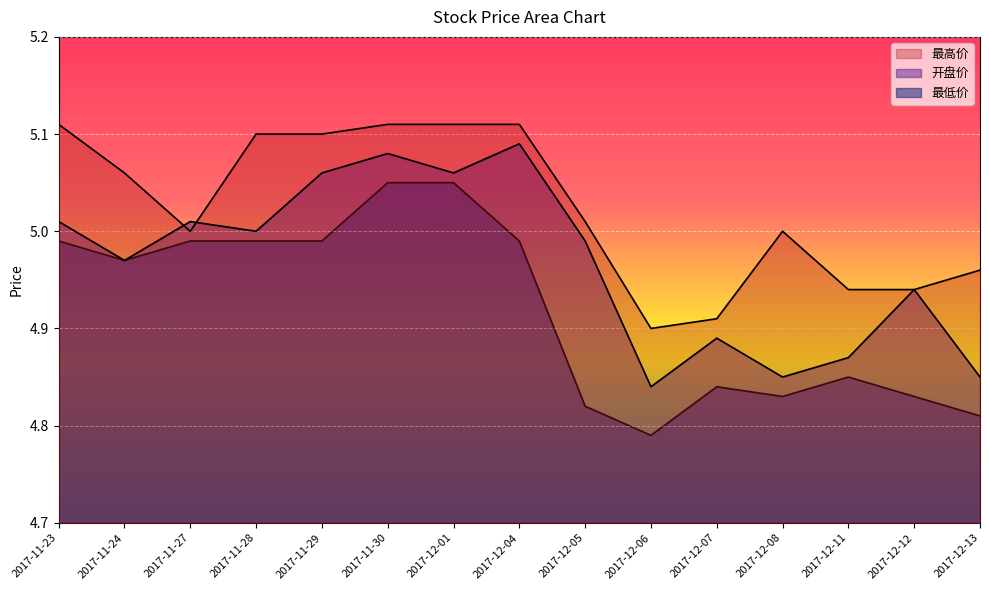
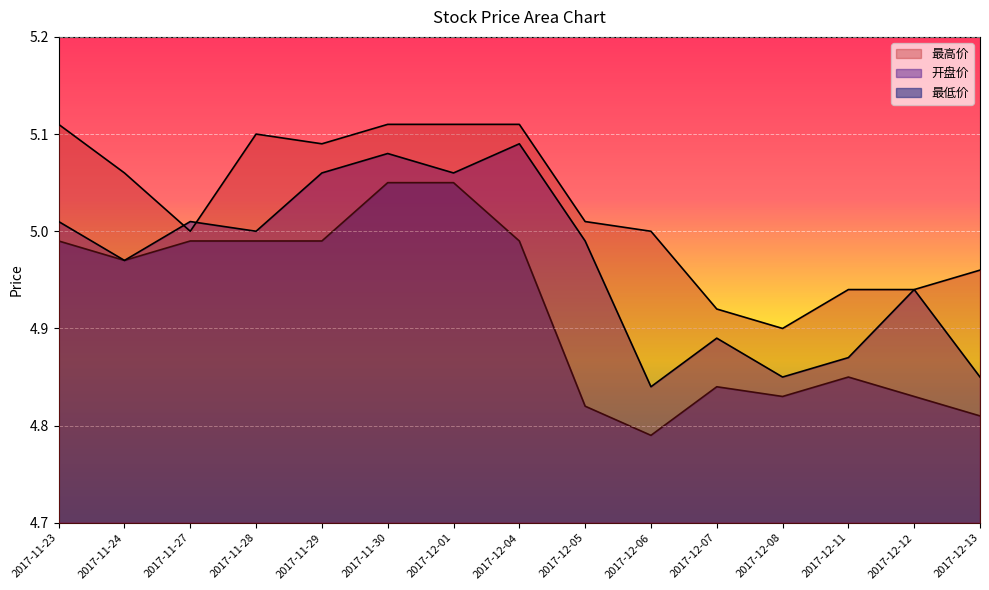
  {
    "最高价": {
      "2017-11-23": 5.11,
      "2017-11-24": 5.06,
      "2017-11-27": 5.00,
      "2017-11-28": 5.10,
-     "2017-11-29": 5.10,
+     "2017-11-29": 5.09,
      "2017-11-30": 5.11,
      "2017-12-01": 5.11,
      "2017-12-04": 5.11,
      "2017-12-05": 5.01,
-     "2017-12-06": 4.9,
-     "2017-12-07": 4.91,
-     "2017-12-08": 5.0,
+     "2017-12-06": 5.0,
+     "2017-12-07": 4.92,
+     "2017-12-08": 4.9,
      "2017-12-11": 4.94,
      "2017-12-13": 4.96
    }
  }
